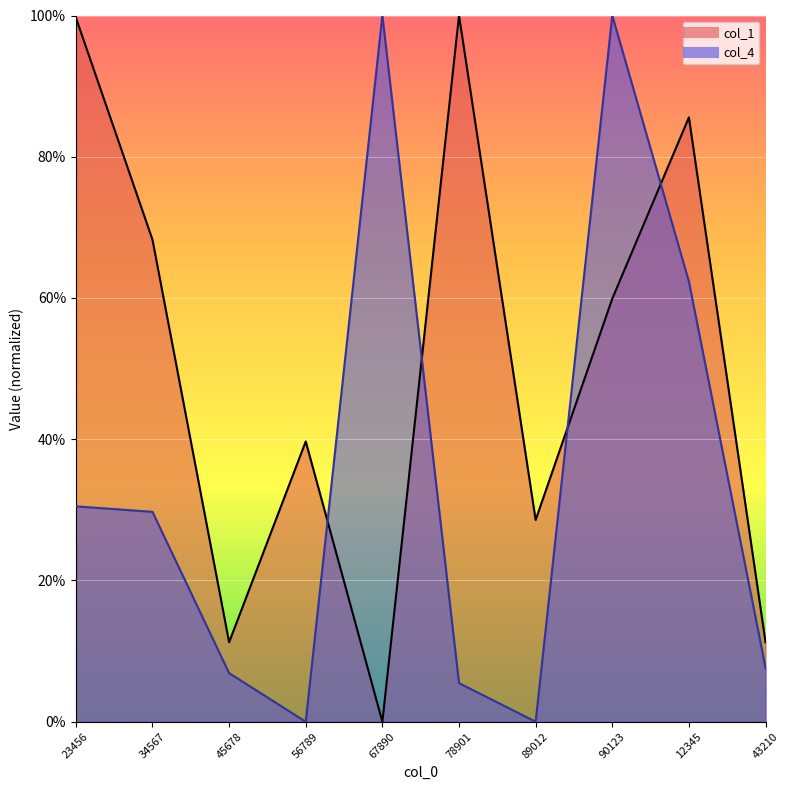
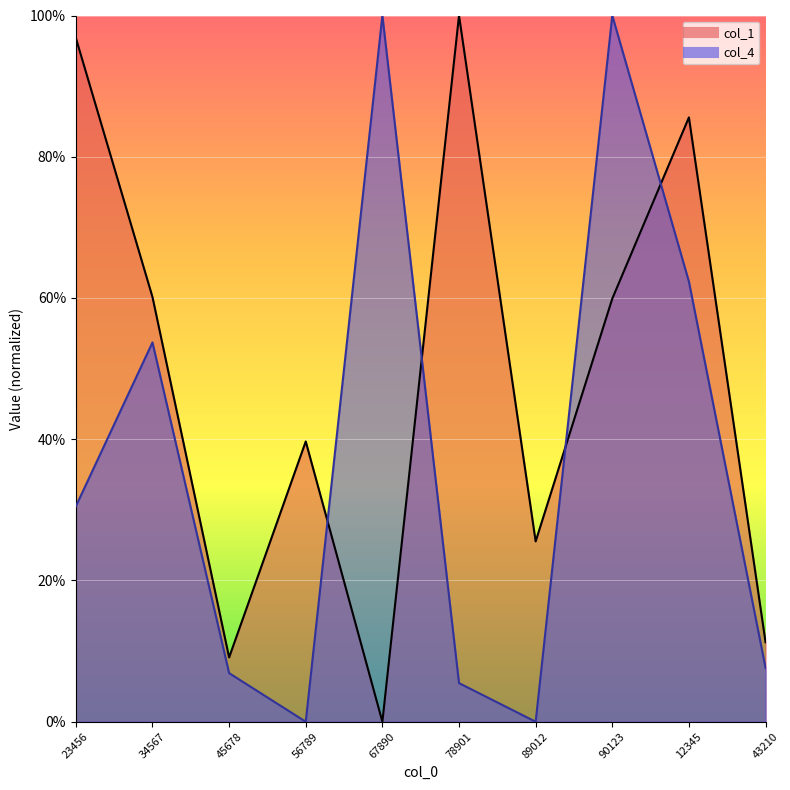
  {
    "col_1": {
-     "23456": "100%",
-     "34567": "68%",
-     "45678": "11%",
+     "23456": "97%",
+     "34567": "60%",
+     "45678": "9%",
      "56789": "40%",
      "67890": "0%",
      "78901": "100%",
-     "89012": "29%",
+     "89012": "26%",
      "90123": "60%",
      "12345": "86%",
      "43210": "11%"
    },
    "col_4": {
      "23456": "30%",
-     "34567": "30%",
+     "34567": "54%",
      "45678": "7%",
      "56789": "0%",
      "67890": "100%",
      "78901": "5%",
      "89012": "0%",
      "90123": "100%",
      "12345": "62%",
      "43210": "8%"
    }
  }
